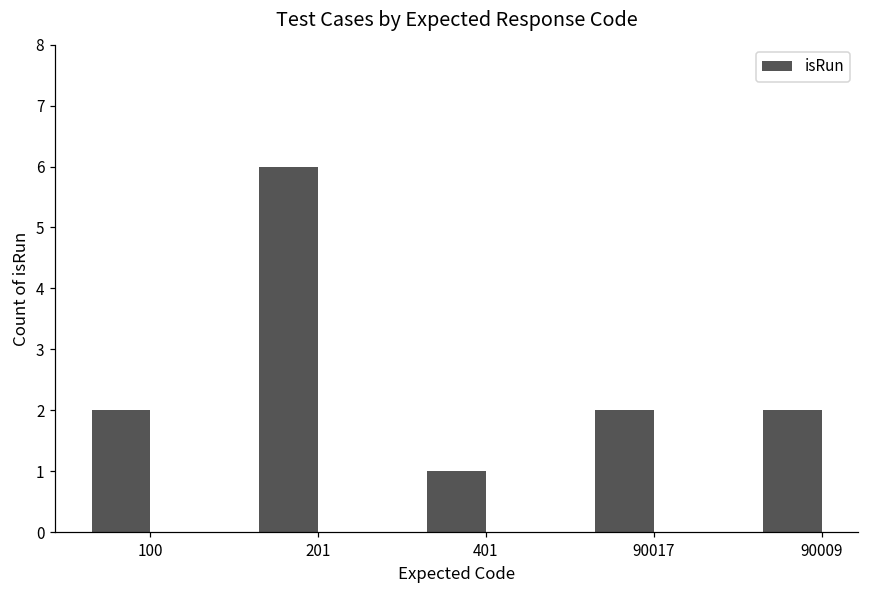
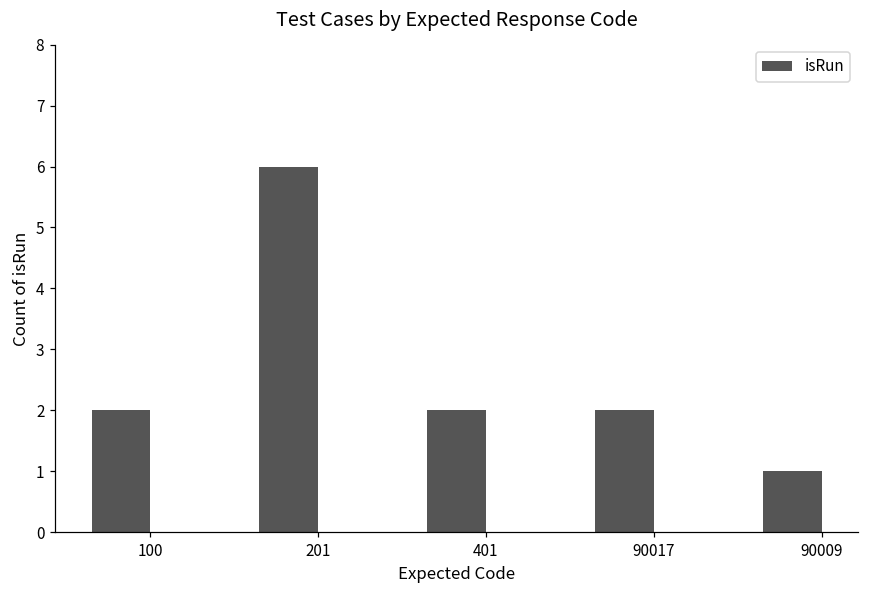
  {
    "100": 2,
    "201": 6,
-   "401": 1,
+   "401": 2,
    "90017": 2,
-   "90009": 2
+   "90009": 1
  }
